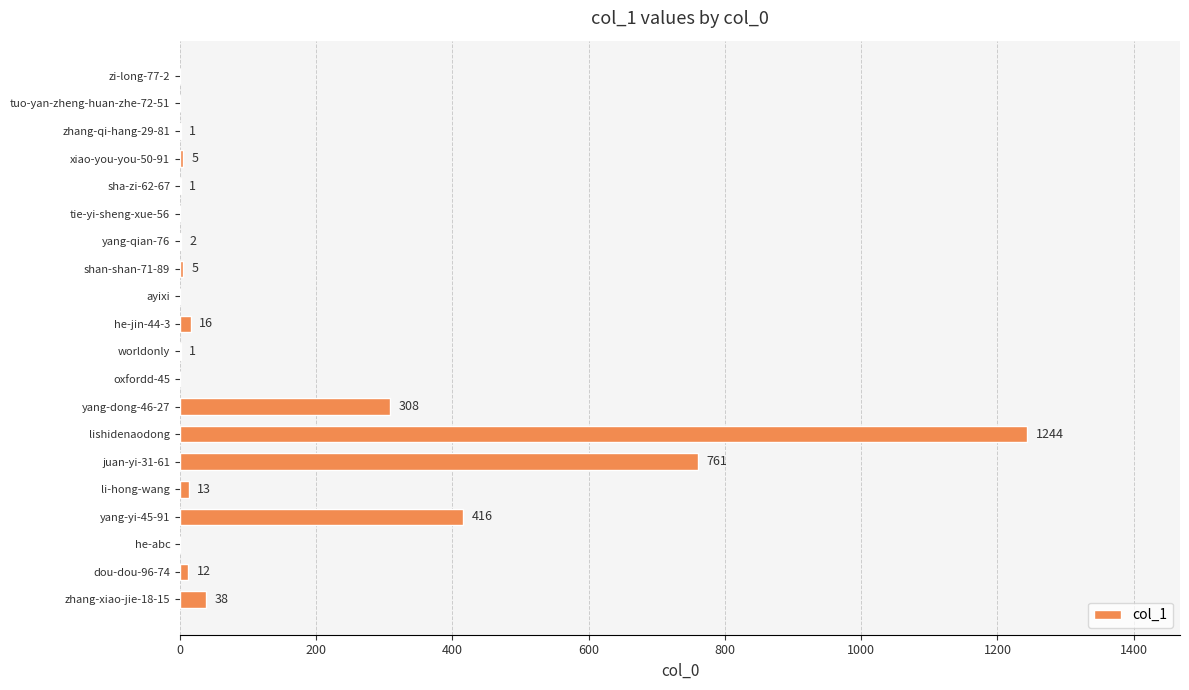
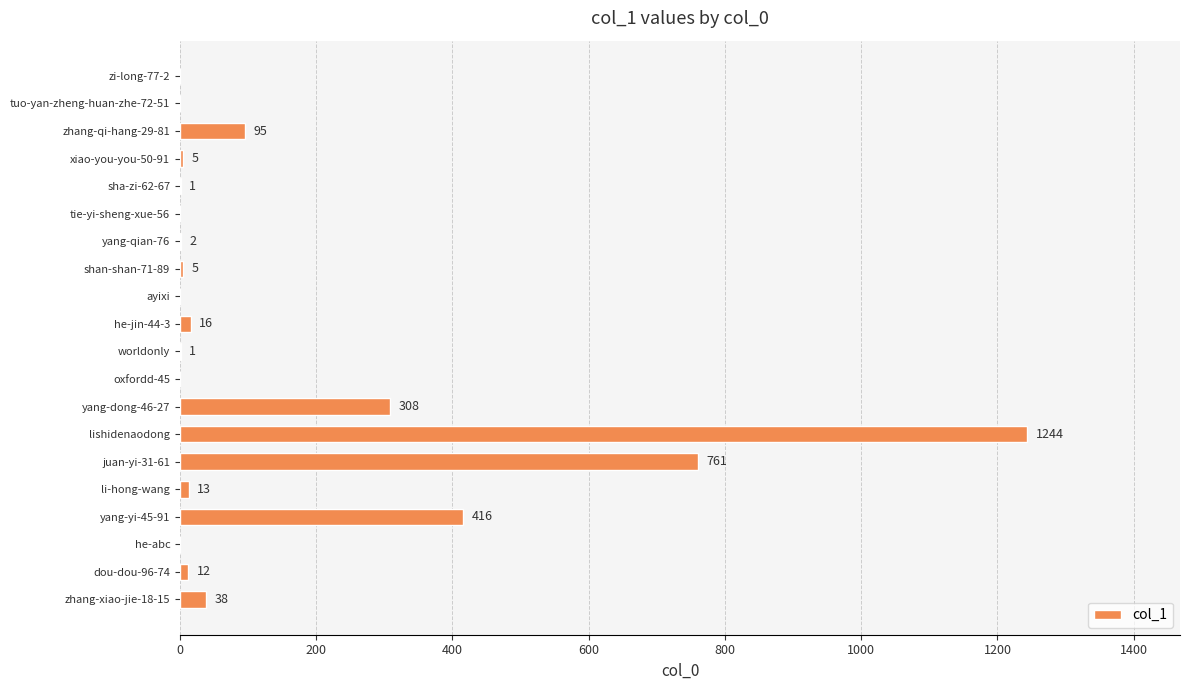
  {
-   "zhang-qi-hang-29-81": 1,
+   "zhang-qi-hang-29-81": 95,
    "xiao-you-you-50-91": 5,
    "sha-zi-62-67": 1,
    "yang-qian-76": 2,
    "shan-shan-71-89": 5,
    "he-jin-44-3": 16,
    "worldonly": 1,
    "yang-dong-46-27": 308,
    "lishidenaodong": 1244,
    "juan-yi-31-61": 761,
    "li-hong-wang": 13,
    "yang-yi-45-91": 416,
    "dou-dou-96-74": 12,
    "zhang-xiao-jie-18-15": 38
  }
